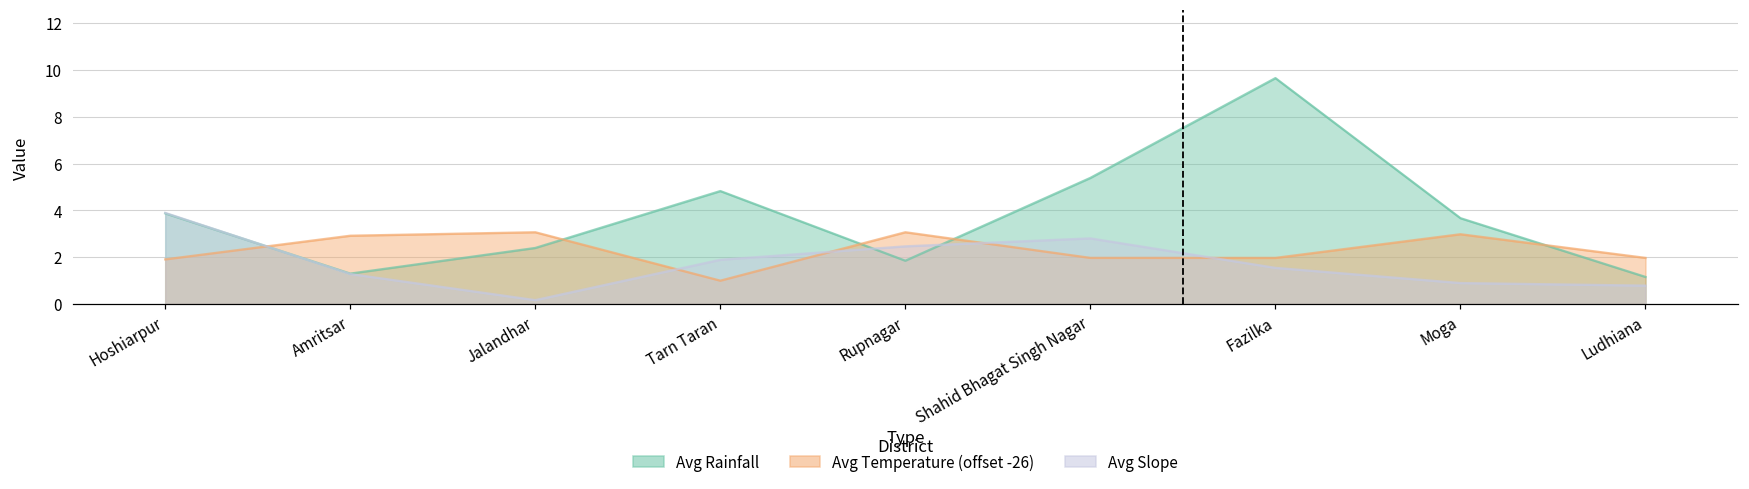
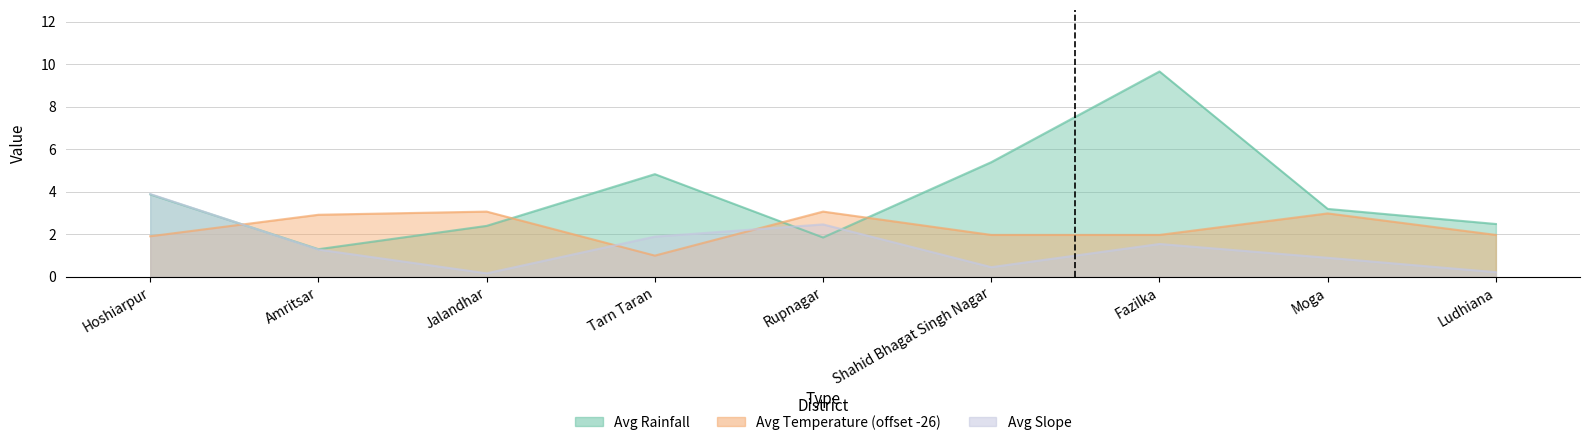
  {
    "Avg Rainfall": {
      "Jalandhar": 2.4,
      "Tarn Taran": 4.8,
      "Rupnagar": 1.8,
      "Shahid Bhagat Singh Nagar": 5.4,
      "Fazilka": 9.7,
-     "Moga": 3.7,
-     "Ludhiana": 1.2
+     "Moga": 3.2,
+     "Ludhiana": 2.5
    },
    "Avg Temperature (offset -26)": {
      "Hoshiarpur": 1.9,
      "Amritsar": 2.9,
      "Jalandhar": 3.1,
      "Tarn Taran": 1.0,
      "Rupnagar": 3.1,
      "Shahid Bhagat Singh Nagar": 2.0,
      "Fazilka": 2.0,
      "Moga": 3.0,
      "Ludhiana": 2.0
    },
    "Avg Slope": {
      "Jalandhar": 0.2,
      "Tarn Taran": 1.9,
      "Rupnagar": 2.5,
-     "Shahid Bhagat Singh Nagar": 2.8,
+     "Shahid Bhagat Singh Nagar": 0.5,
      "Fazilka": 1.5,
      "Moga": 0.9,
-     "Ludhiana": 0.8
+     "Ludhiana": 0.2
    }
  }
